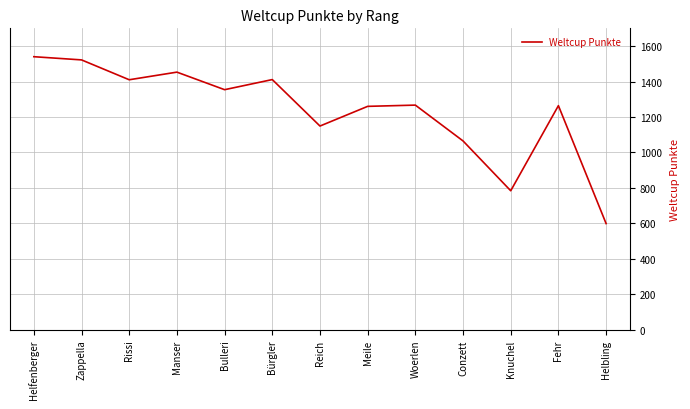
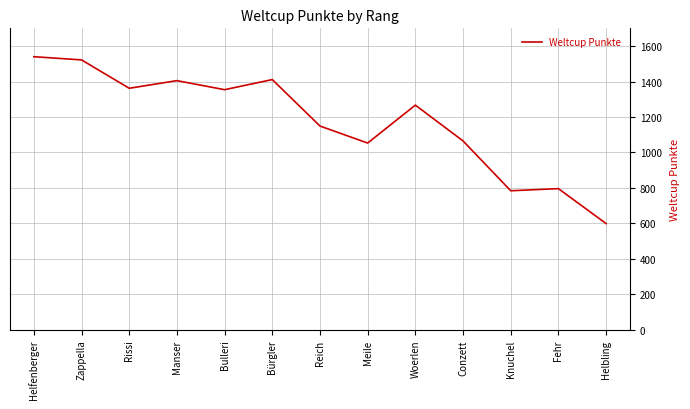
  {
    "Helfenberger": 1540,
    "Zappella": 1520,
-   "Rissi": 1410,
-   "Manser": 1450,
+   "Rissi": 1360,
+   "Manser": 1410,
    "Bulleri": 1350,
    "Bürgler": 1410,
    "Reich": 1150,
-   "Meile": 1260,
+   "Meile": 1050,
    "Woerlen": 1270,
    "Conzett": 1070,
    "Knuchel": 780,
-   "Fehr": 1260,
+   "Fehr": 800,
    "Helbling": 600
  }
